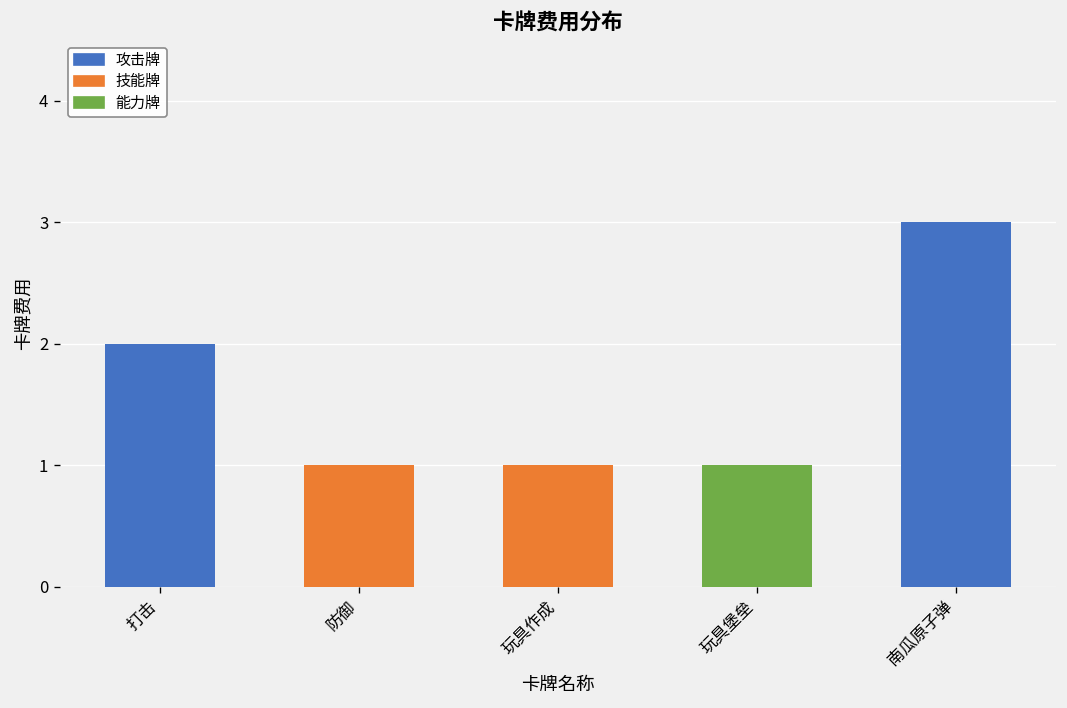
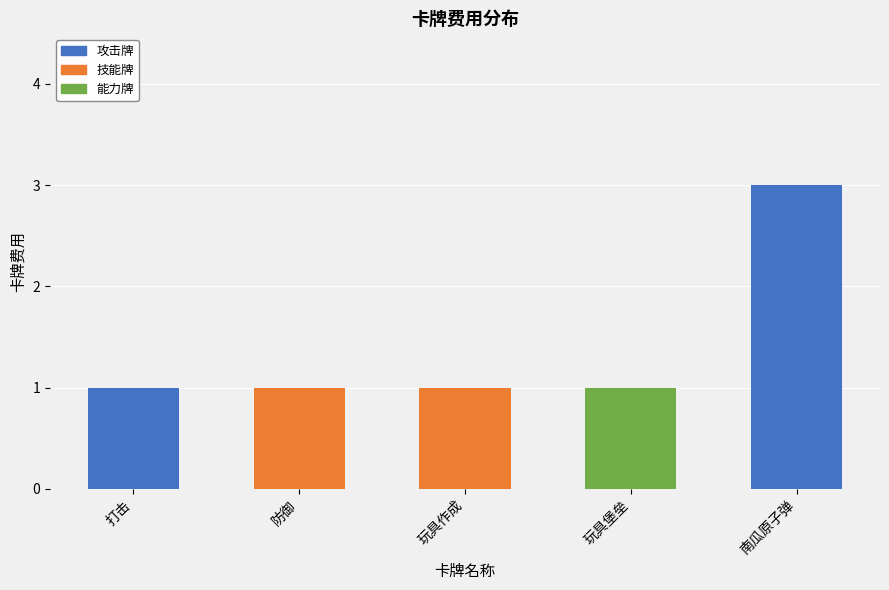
  {
-   "打击": 2,
+   "打击": 1,
    "防御": 1,
    "玩具作成": 1,
    "玩具堡垒": 1,
    "南瓜原子弹": 3
  }
